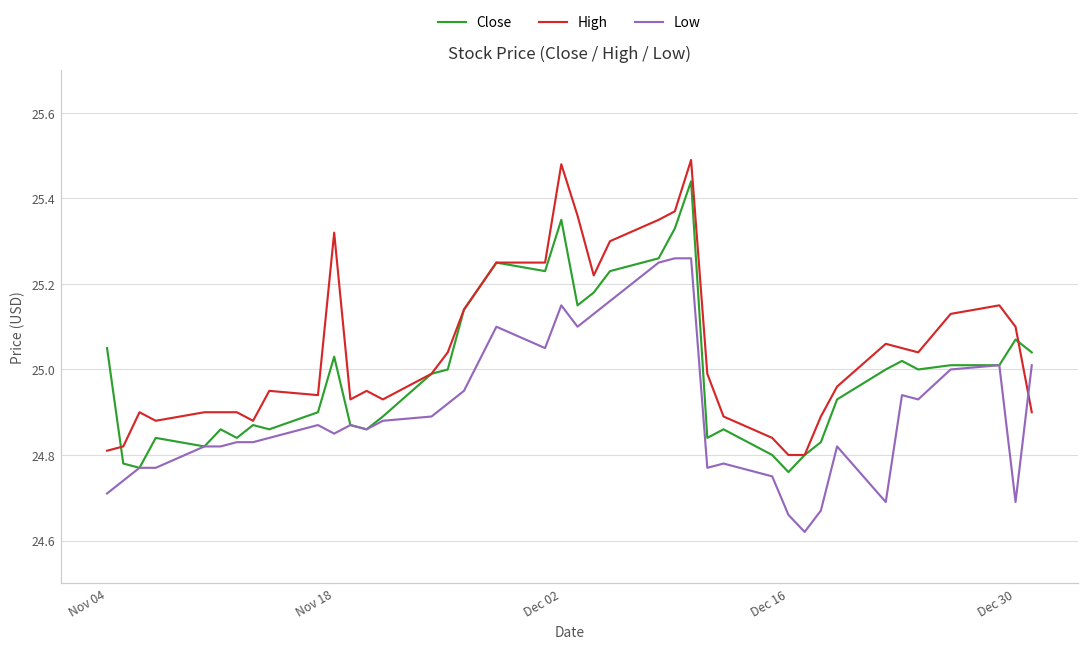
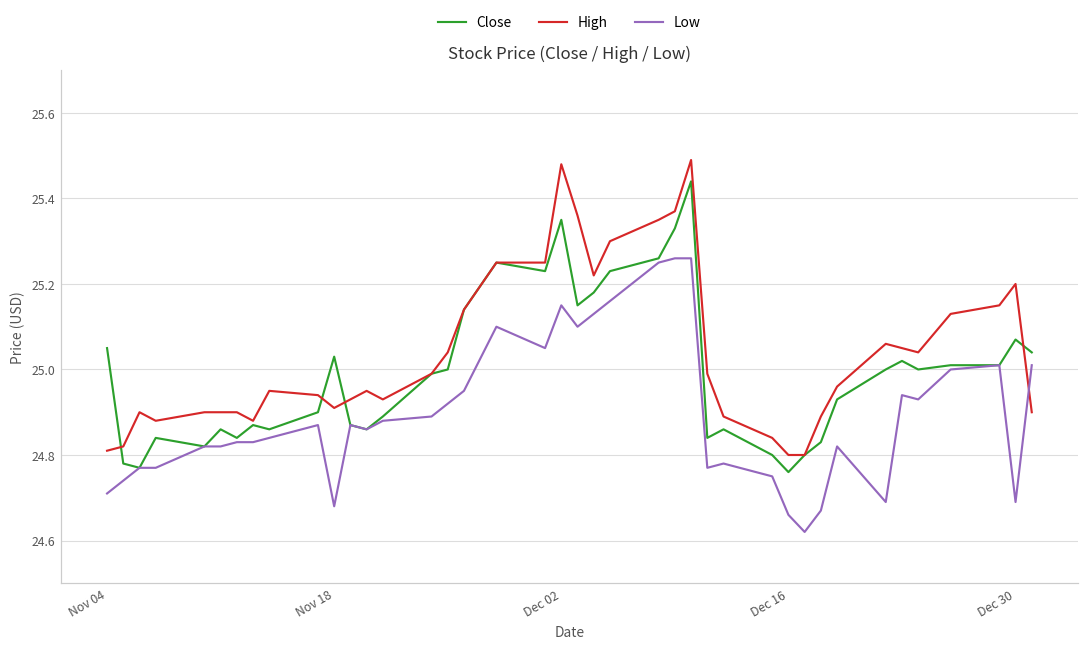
  {
    "Close": {
      "Nov 04": 25.05,
      "Nov 18": 25.03,
      "Dec 02": 25.35,
      "Dec 16": 24.76,
      "Dec 30": 25.07
    },
    "High": {
      "Nov 04": 24.81,
-     "Nov 18": 25.32,
+     "Nov 18": 24.91,
      "Dec 02": 25.48,
      "Dec 16": 24.80,
-     "Dec 30": 25.1
+     "Dec 30": 25.2
    },
    "Low": {
      "Nov 04": 24.71,
-     "Nov 18": 24.85,
+     "Nov 18": 24.68,
      "Dec 02": 25.15,
      "Dec 16": 24.66,
      "Dec 30": 24.69
    }
  }
